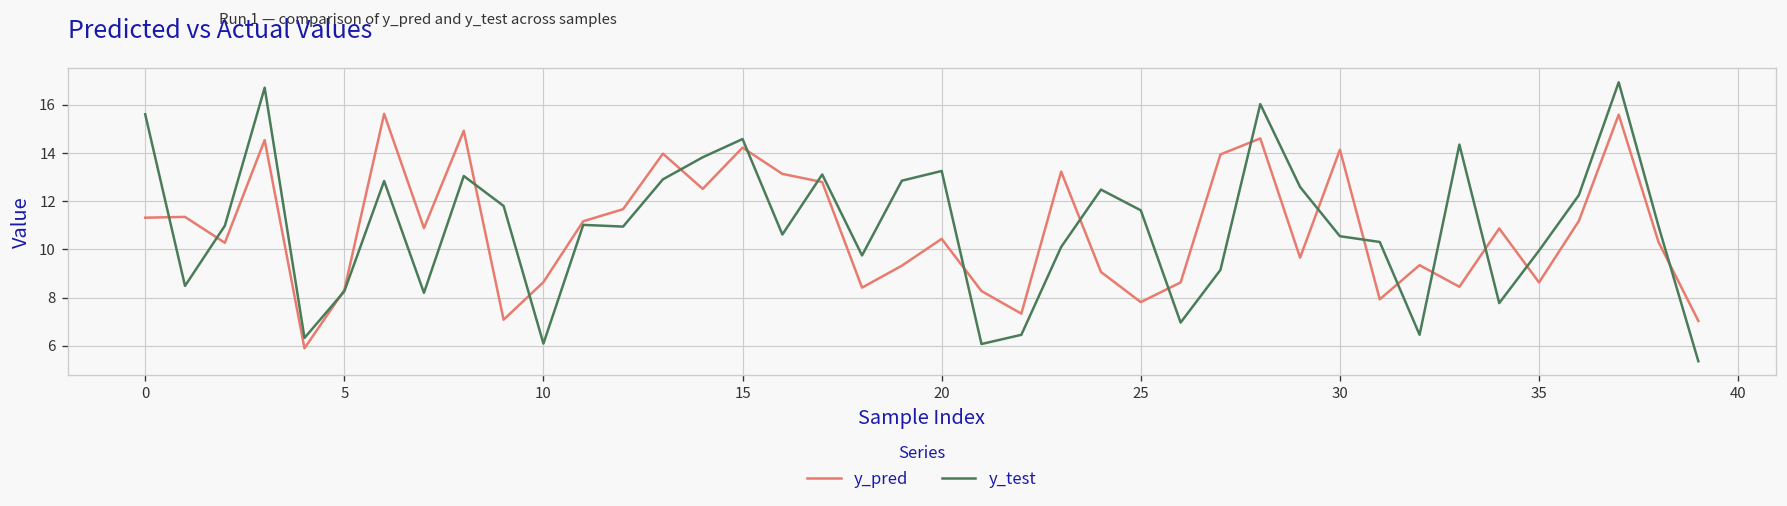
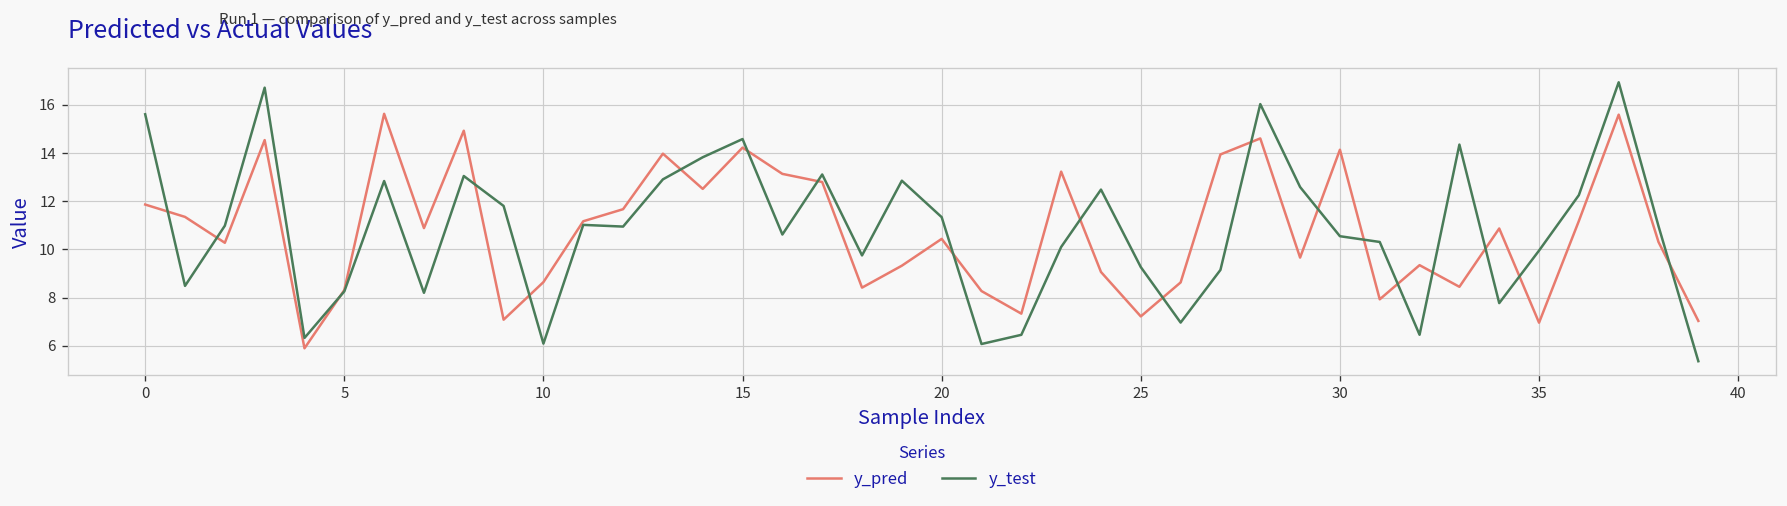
  {
    "y_pred": {
-     "0": 11.3,
+     "0": 11.9,
      "10": 8.6,
      "15": 14.2,
      "20": 10.4,
-     "25": 7.8,
+     "25": 7.2,
      "30": 14.1,
-     "35": 8.6
+     "35": 7.0
    },
    "y_test": {
      "0": 15.6,
      "10": 6.1,
      "15": 14.6,
-     "20": 13.3,
-     "25": 11.6,
+     "20": 11.3,
+     "25": 9.3,
      "30": 10.6,
      "35": 10.0
    }
  }
